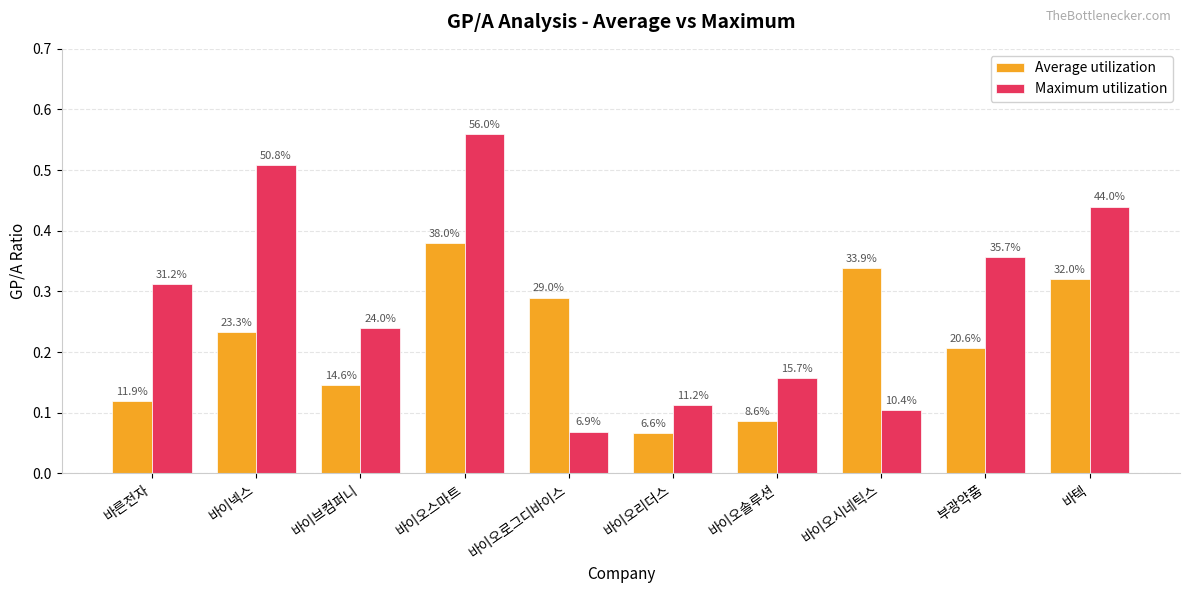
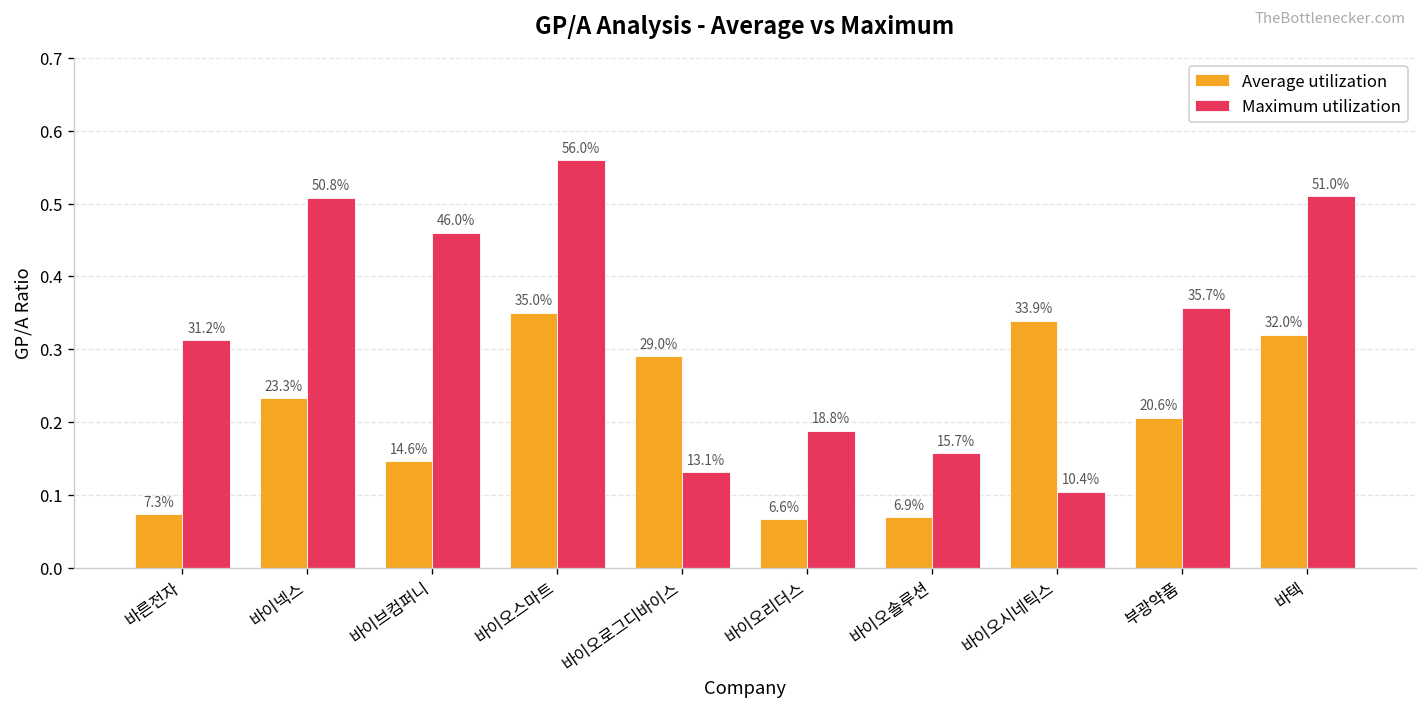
  {
    "Average utilization": {
-     "바른전자": "11.9%",
+     "바른전자": "7.3%",
      "바이넥스": "23.3%",
      "바이브컴퍼니": "14.6%",
-     "바이오스마트": "38.0%",
+     "바이오스마트": "35.0%",
      "바이오로그디바이스": "29.0%",
      "바이오리더스": "6.6%",
-     "바이오솔루션": "8.6%",
+     "바이오솔루션": "6.9%",
      "바이오시네틱스": "33.9%",
      "부광약품": "20.6%",
      "바텍": "32.0%"
    },
    "Maximum utilization": {
      "바른전자": "31.2%",
      "바이넥스": "50.8%",
-     "바이브컴퍼니": "24.0%",
+     "바이브컴퍼니": "46.0%",
      "바이오스마트": "56.0%",
-     "바이오로그디바이스": "6.9%",
-     "바이오리더스": "11.2%",
+     "바이오로그디바이스": "13.1%",
+     "바이오리더스": "18.8%",
      "바이오솔루션": "15.7%",
      "바이오시네틱스": "10.4%",
      "부광약품": "35.7%",
-     "바텍": "44.0%"
+     "바텍": "51.0%"
    }
  }
